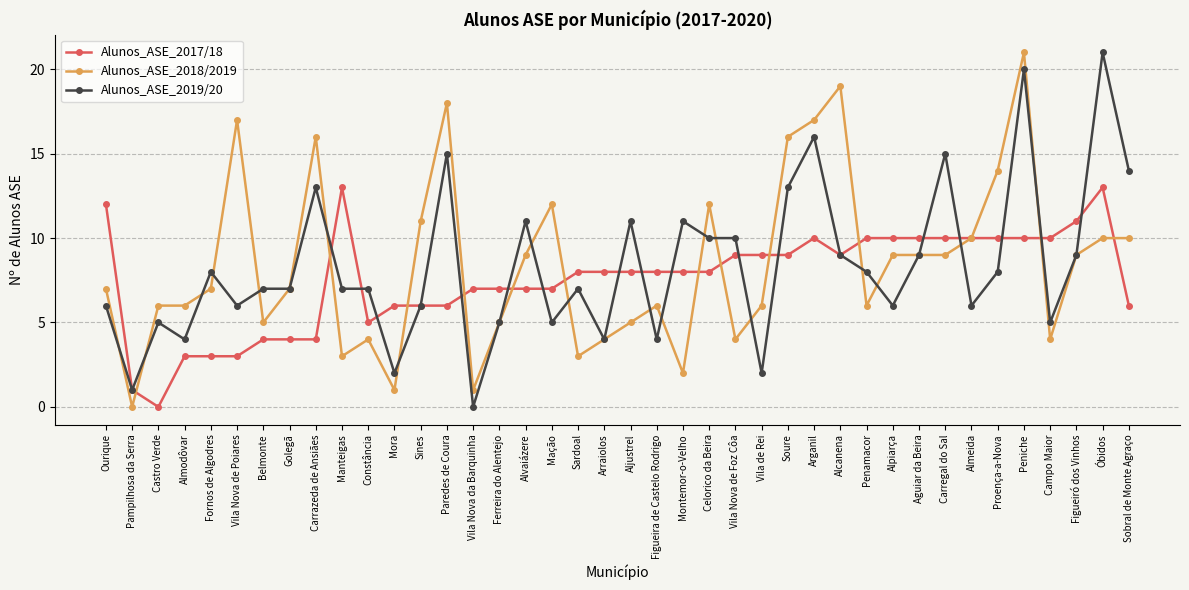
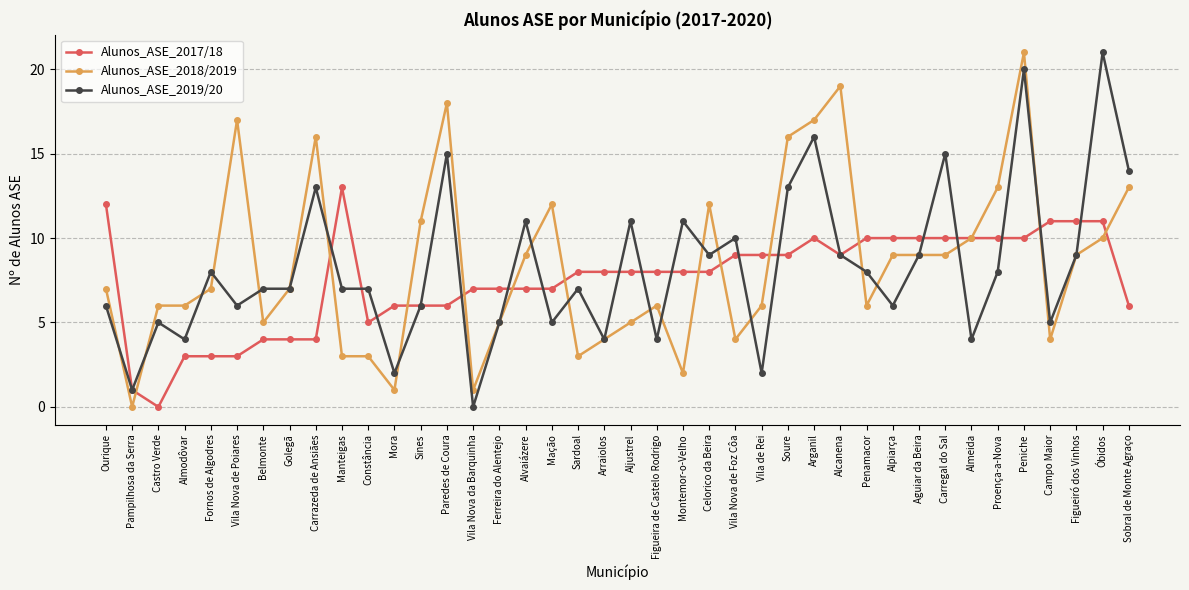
  {
    "Alunos_ASE_2017/18": {
      "Ourique": 12,
      "Castro Verde": 0,
      "Almodôvar": 3,
      "Fornos de Algodres": 3,
      "Vila Nova de Poiares": 3,
      "Belmonte": 4,
      "Golegã": 4,
      "Carrazeda de Ansiães": 4,
      "Manteigas": 13,
      "Constância": 5,
      "Mora": 6,
      "Paredes de Coura": 6,
      "Vila Nova da Barquinha": 7,
      "Ferreira do Alentejo": 7,
      "Alvaiázere": 7,
      "Mação": 7,
      "Sardoal": 8,
      "Arraiolos": 8,
      "Aljustrel": 8,
      "Figueira de Castelo Rodrigo": 8,
      "Montemor-o-Velho": 8,
      "Celorico da Beira": 8,
      "Vila Nova de Foz Côa": 9,
      "Vila de Rei": 9,
      "Soure": 9,
      "Arganil": 10,
      "Penamacor": 10,
      "Alpiarça": 10,
      "Aguiar da Beira": 10,
      "Carregal do Sal": 10,
      "Proença-a-Nova": 10,
      "Peniche": 10,
-     "Campo Maior": 10,
+     "Campo Maior": 11,
      "Figueiró dos Vinhos": 11,
-     "Óbidos": 13,
+     "Óbidos": 11,
      "Sobral de Monte Agraço": 6
    },
    "Alunos_ASE_2018/2019": {
      "Ourique": 7,
      "Pampilhosa da Serra": 0,
      "Castro Verde": 6,
      "Almodôvar": 6,
      "Fornos de Algodres": 7,
      "Vila Nova de Poiares": 17,
      "Belmonte": 5,
      "Carrazeda de Ansiães": 16,
      "Manteigas": 3,
-     "Constância": 4,
+     "Constância": 3,
      "Mora": 1,
      "Sines": 11,
      "Paredes de Coura": 18,
      "Vila Nova da Barquinha": 1,
      "Alvaiázere": 9,
      "Mação": 12,
      "Sardoal": 3,
      "Aljustrel": 5,
      "Figueira de Castelo Rodrigo": 6,
      "Montemor-o-Velho": 2,
      "Celorico da Beira": 12,
      "Vila Nova de Foz Côa": 4,
      "Vila de Rei": 6,
      "Soure": 16,
      "Arganil": 17,
      "Alcanena": 19,
      "Penamacor": 6,
      "Alpiarça": 9,
      "Carregal do Sal": 9,
-     "Proença-a-Nova": 14,
+     "Proença-a-Nova": 13,
      "Peniche": 21,
      "Campo Maior": 4,
      "Óbidos": 10,
-     "Sobral de Monte Agraço": 10
+     "Sobral de Monte Agraço": 13
    },
    "Alunos_ASE_2019/20": {
      "Ourique": 6,
      "Castro Verde": 5,
      "Almodôvar": 4,
      "Fornos de Algodres": 8,
      "Vila Nova de Poiares": 6,
      "Belmonte": 7,
      "Carrazeda de Ansiães": 13,
      "Manteigas": 7,
      "Constância": 7,
      "Mora": 2,
      "Paredes de Coura": 15,
      "Vila Nova da Barquinha": 0,
      "Alvaiázere": 11,
      "Mação": 5,
      "Sardoal": 7,
      "Aljustrel": 11,
      "Figueira de Castelo Rodrigo": 4,
      "Montemor-o-Velho": 11,
-     "Celorico da Beira": 10,
+     "Celorico da Beira": 9,
      "Vila Nova de Foz Côa": 10,
      "Vila de Rei": 2,
      "Soure": 13,
      "Arganil": 16,
      "Penamacor": 8,
      "Alpiarça": 6,
      "Carregal do Sal": 15,
-     "Almeida": 6,
+     "Almeida": 4,
      "Proença-a-Nova": 8,
      "Peniche": 20,
      "Campo Maior": 5,
      "Óbidos": 21,
      "Sobral de Monte Agraço": 14
    }
  }
